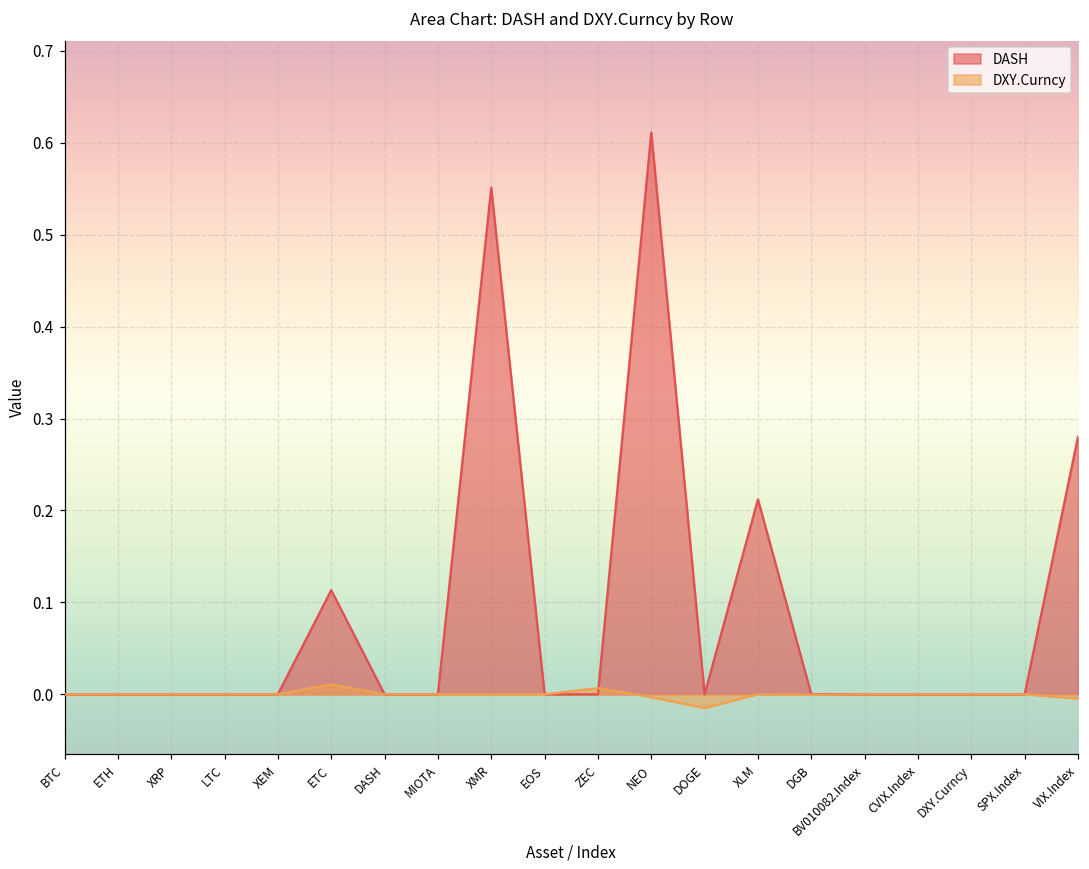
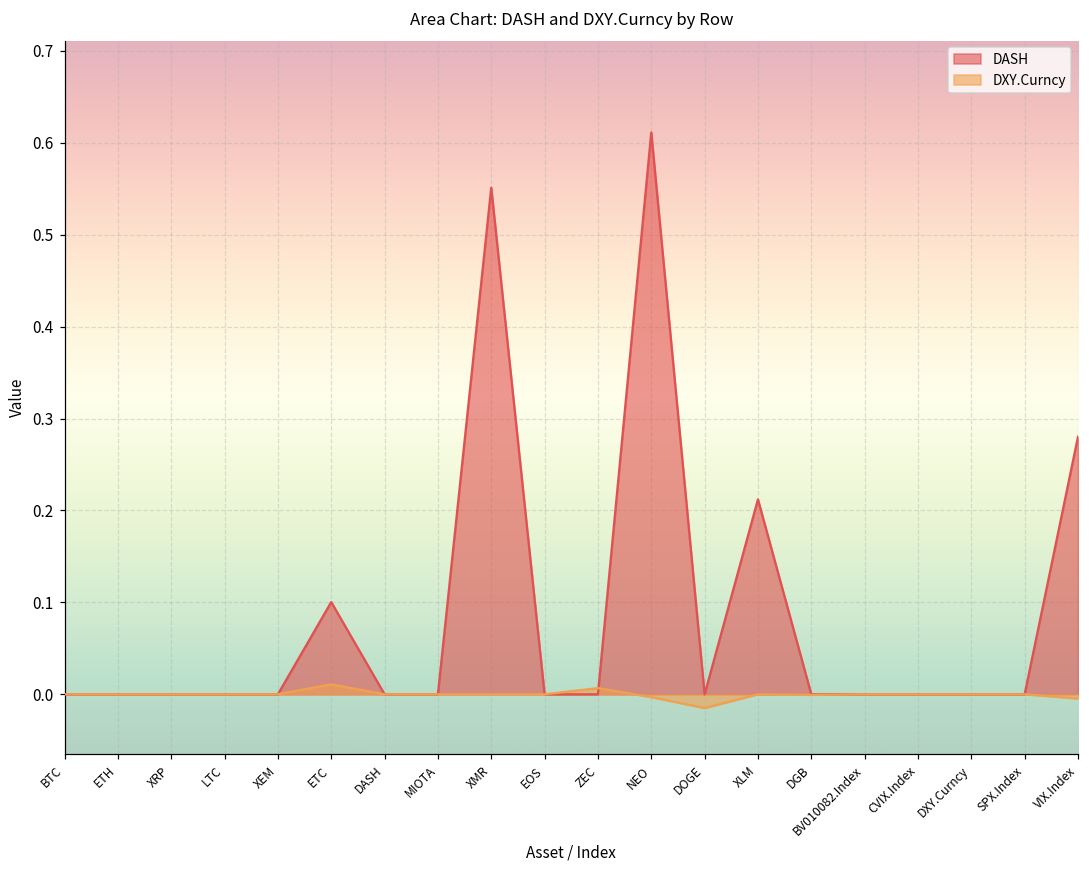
  {
    "DASH": {
-     "ETC": 0.11,
+     "ETC": 0.10,
      "XMR": 0.55,
      "ZEC": 0.00,
      "NEO": 0.61,
      "XLM": 0.21,
      "VIX.Index": 0.28
    }
  }
